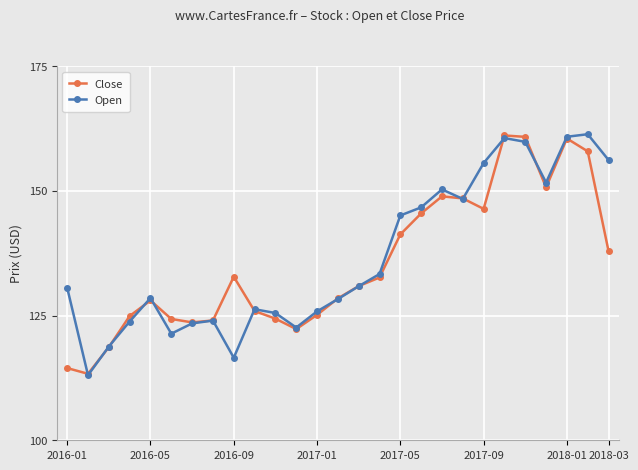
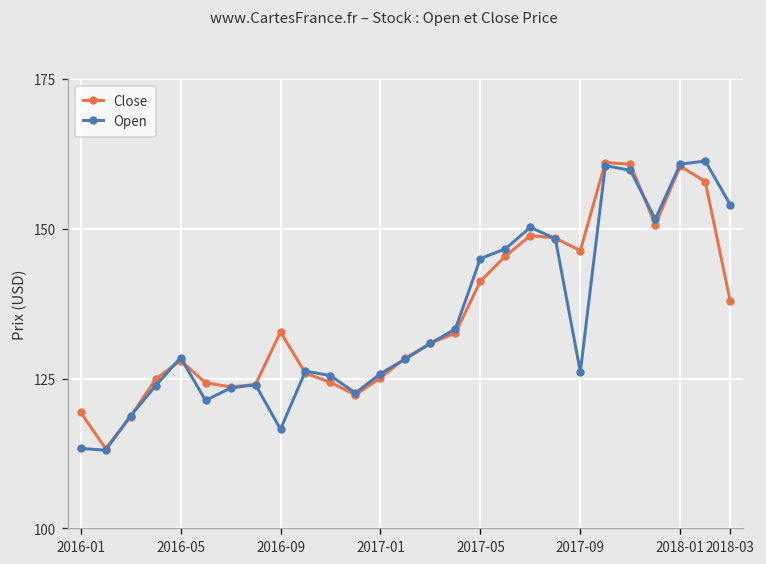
  {
    "Close": {
-     "2016-01": 114,
+     "2016-01": 119,
      "2016-09": 133,
      "2017-01": 125,
      "2017-05": 141,
      "2017-09": 146,
      "2018-03": 138
    },
    "Open": {
-     "2016-01": 131,
+     "2016-01": 113,
      "2016-09": 117,
      "2017-01": 126,
      "2017-05": 145,
-     "2017-09": 156,
-     "2018-03": 156
+     "2017-09": 126,
+     "2018-03": 154
    }
  }
